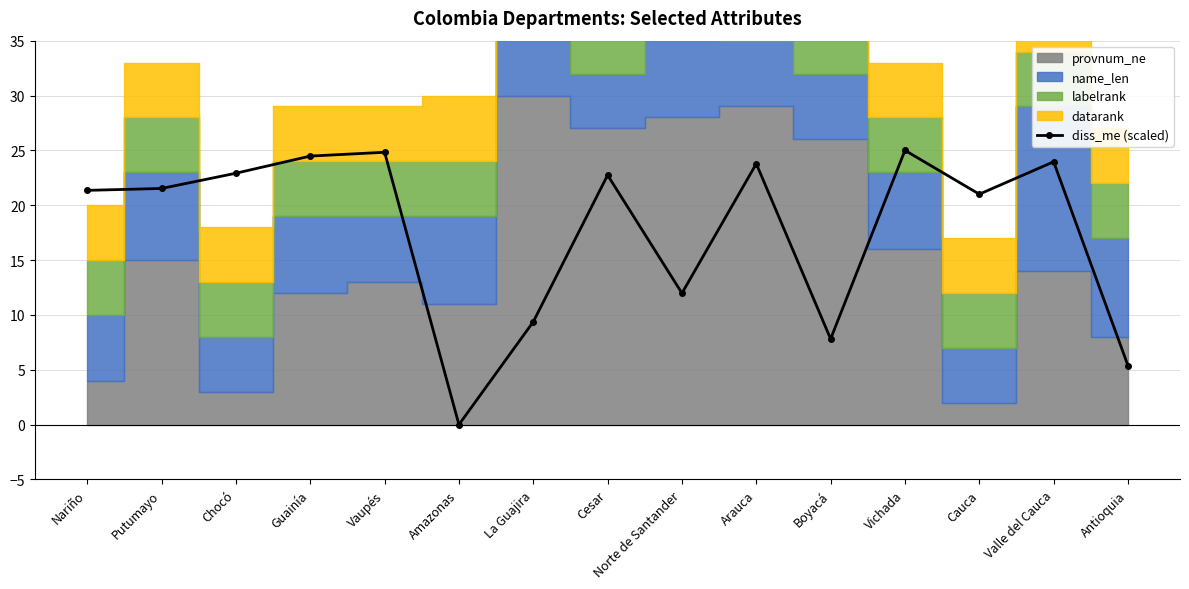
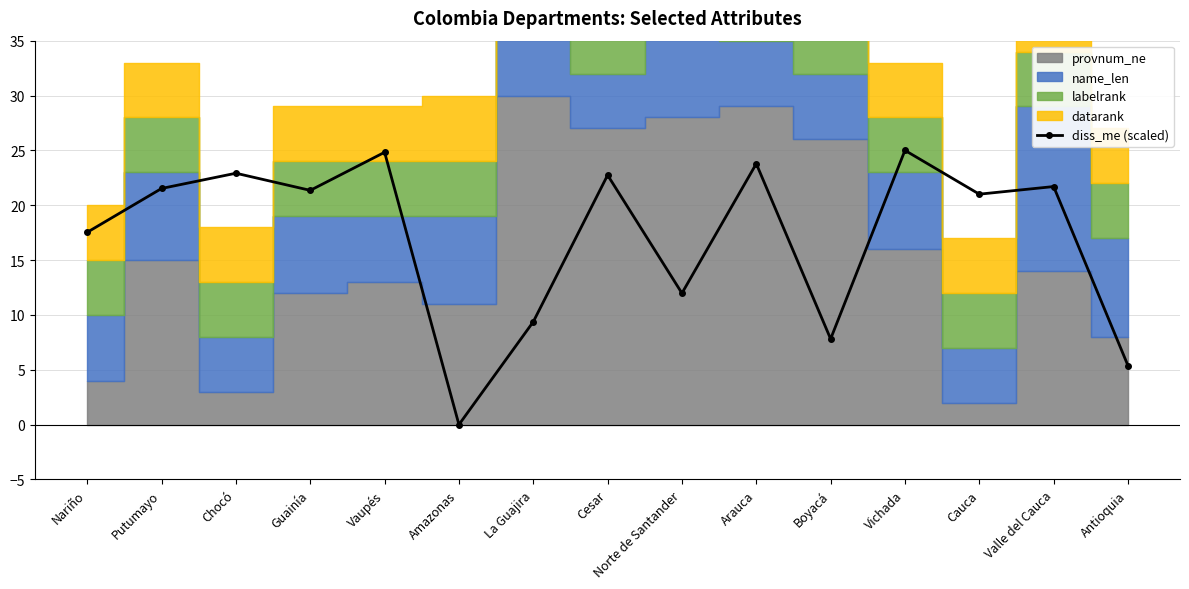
  {
    "diss_me (scaled)": {
-     "Nariño": 21.4,
+     "Nariño": 17.5,
      "Putumayo": 21.5,
      "Chocó": 22.9,
-     "Guainía": 24.5,
+     "Guainía": 21.4,
      "Vaupés": 24.8,
      "Amazonas": 0.0,
      "La Guajira": 9.4,
      "Cesar": 22.7,
      "Norte de Santander": 12.0,
      "Arauca": 23.8,
      "Boyacá": 7.8,
      "Vichada": 25.0,
      "Cauca": 21.0,
-     "Valle del Cauca": 24.0,
+     "Valle del Cauca": 21.7,
      "Antioquia": 5.4
    }
  }
